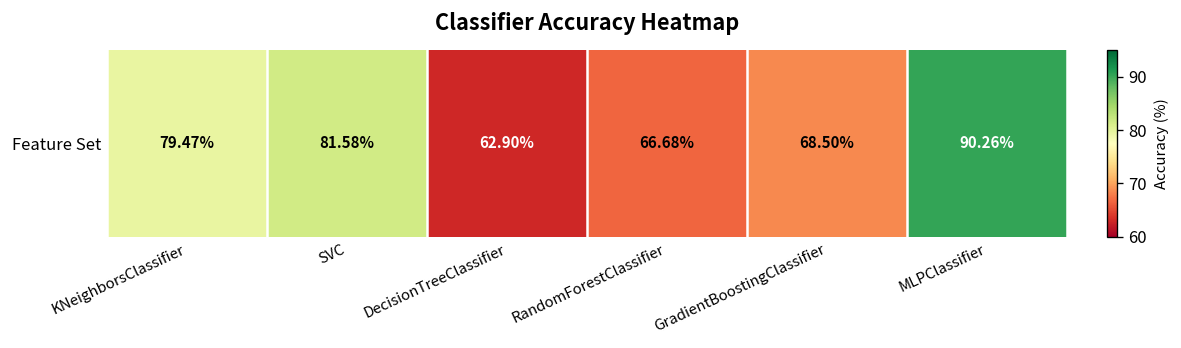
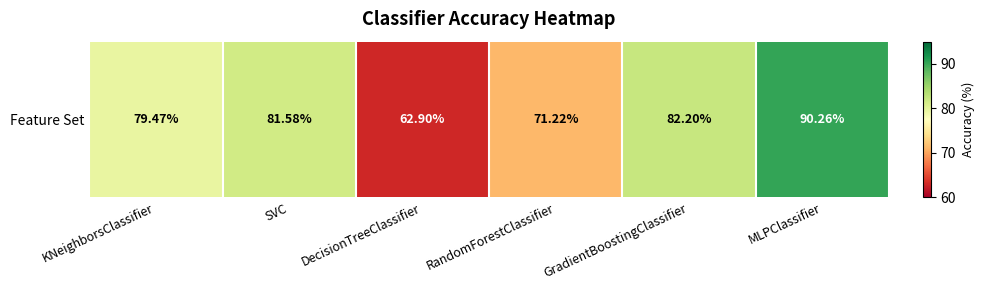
  {
    "Feature Set": {
      "KNeighborsClassifier": "79.47%",
      "SVC": "81.58%",
      "DecisionTreeClassifier": "62.90%",
-     "RandomForestClassifier": "66.68%",
-     "GradientBoostingClassifier": "68.50%",
+     "RandomForestClassifier": "71.22%",
+     "GradientBoostingClassifier": "82.20%",
      "MLPClassifier": "90.26%"
    }
  }
